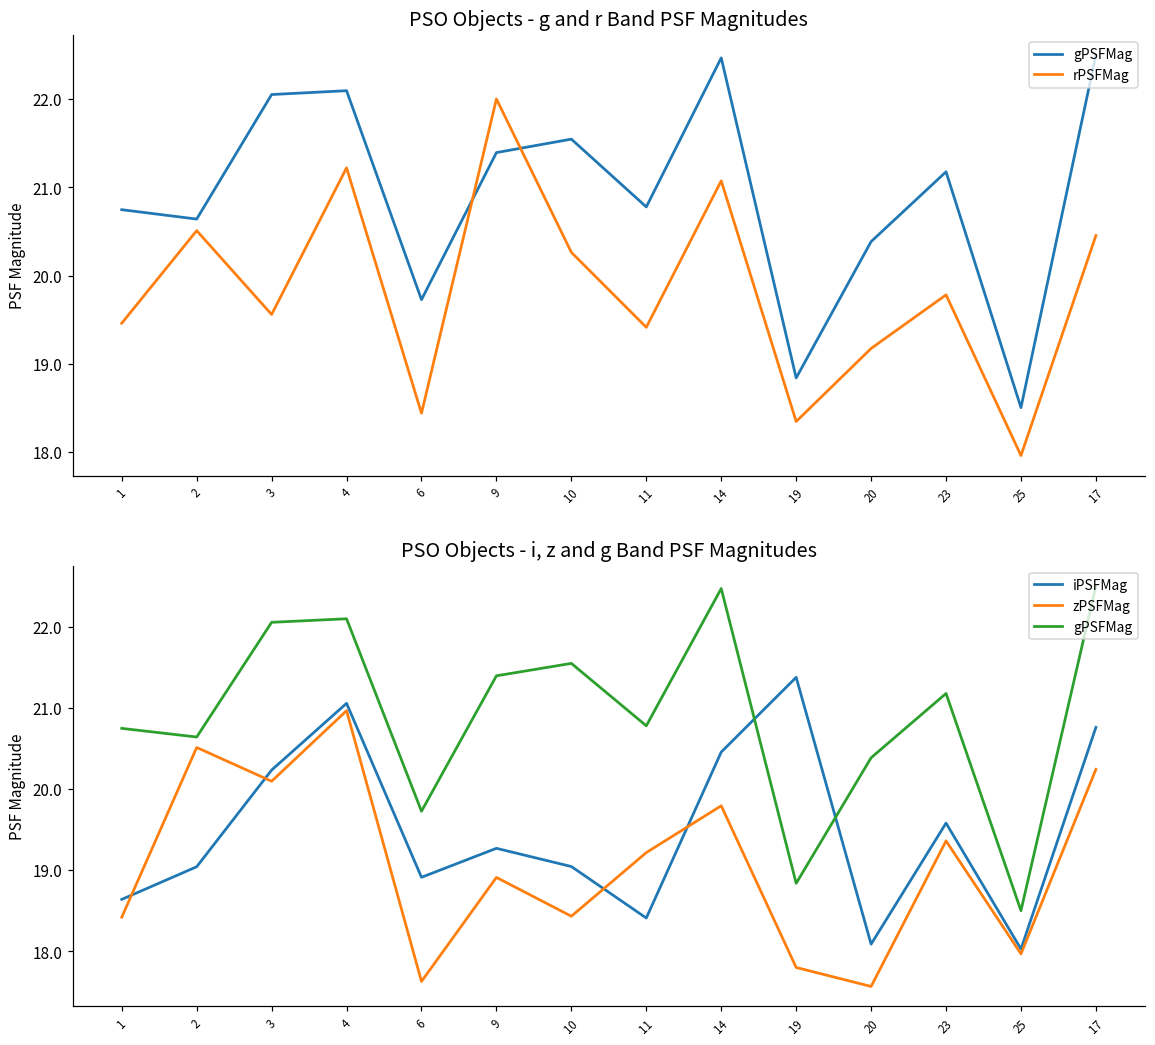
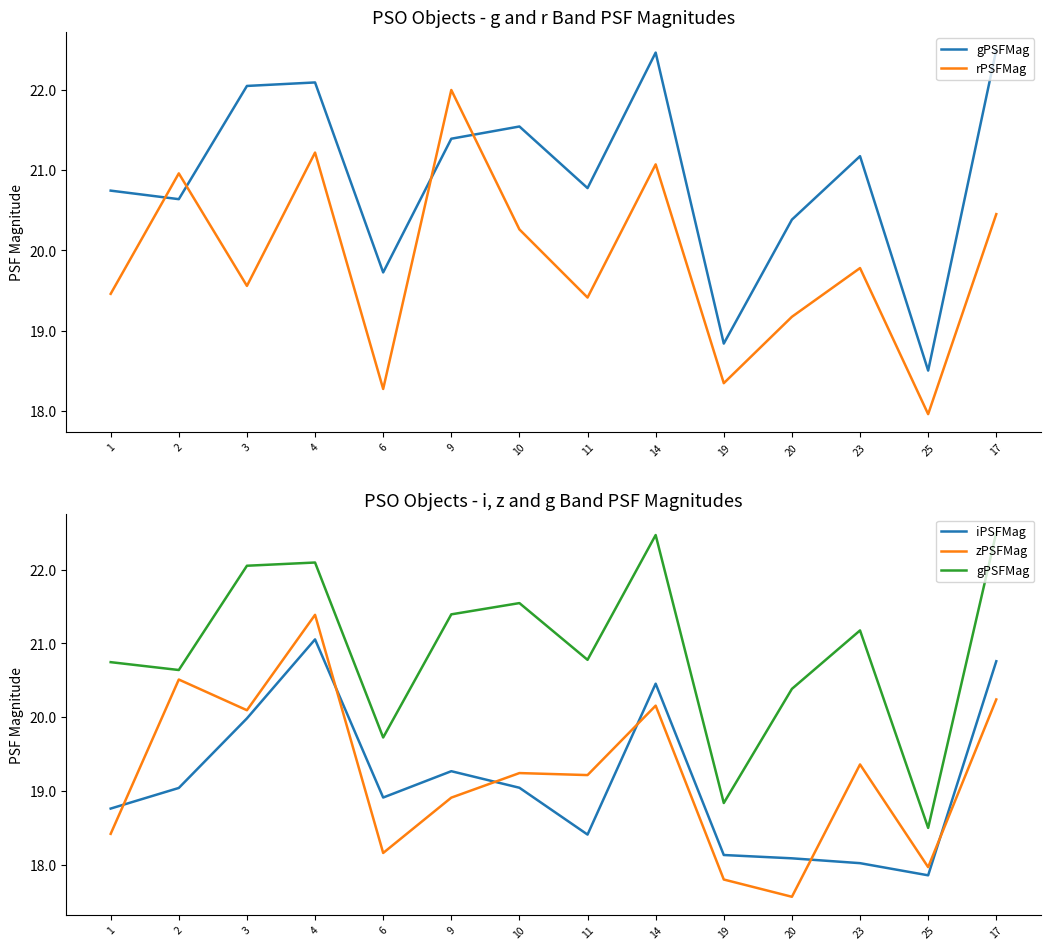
  {
    "PSO Objects - g and r Band PSF Magnitudes": {
      "rPSFMag": {
        "1": 19.5,
-       "2": 20.5,
+       "2": 21.0,
        "3": 19.6,
        "4": 21.2,
-       "6": 18.4,
+       "6": 18.3,
        "9": 22.0,
        "10": 20.3,
        "11": 19.4,
        "14": 21.1,
        "19": 18.3,
        "20": 19.2,
        "23": 19.8,
        "25": 18.0,
        "17": 20.5
      }
    },
    "PSO Objects - i, z and g Band PSF Magnitudes": {
      "iPSFMag": {
-       "1": 18.6,
+       "1": 18.8,
        "2": 19.0,
-       "3": 20.2,
+       "3": 20.0,
        "4": 21.1,
        "6": 18.9,
        "9": 19.3,
        "10": 19.0,
        "11": 18.4,
        "14": 20.5,
-       "19": 21.4,
+       "19": 18.1,
        "20": 18.1,
-       "23": 19.6,
-       "25": 18.0,
+       "23": 18.0,
+       "25": 17.9,
        "17": 20.8
      },
      "zPSFMag": {
        "1": 18.4,
        "2": 20.5,
        "3": 20.1,
-       "4": 21.0,
-       "6": 17.6,
+       "4": 21.4,
+       "6": 18.2,
        "9": 18.9,
-       "10": 18.4,
+       "10": 19.2,
        "11": 19.2,
-       "14": 19.8,
+       "14": 20.2,
        "19": 17.8,
        "20": 17.6,
        "23": 19.4,
        "25": 18.0,
        "17": 20.2
      },
      "gPSFMag": {
        "1": 20.7,
        "2": 20.6,
        "3": 22.1,
        "4": 22.1,
        "6": 19.7,
        "9": 21.4,
        "10": 21.5,
        "11": 20.8,
        "14": 22.5,
        "19": 18.8,
        "20": 20.4,
        "23": 21.2,
        "25": 18.5
      }
    }
  }
